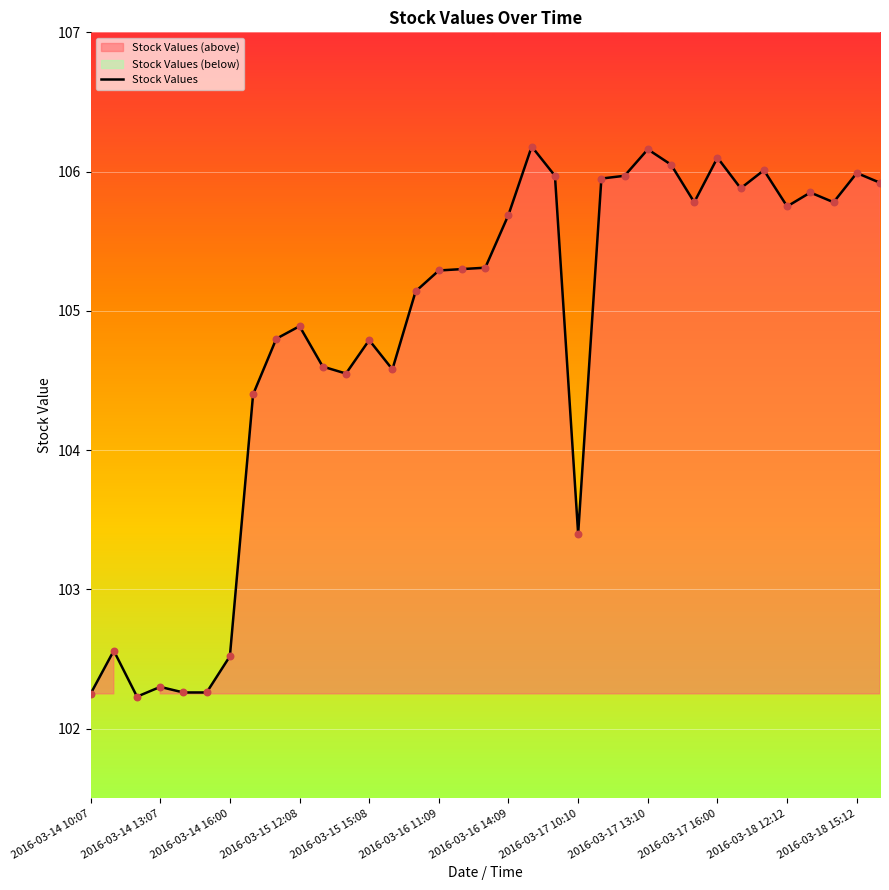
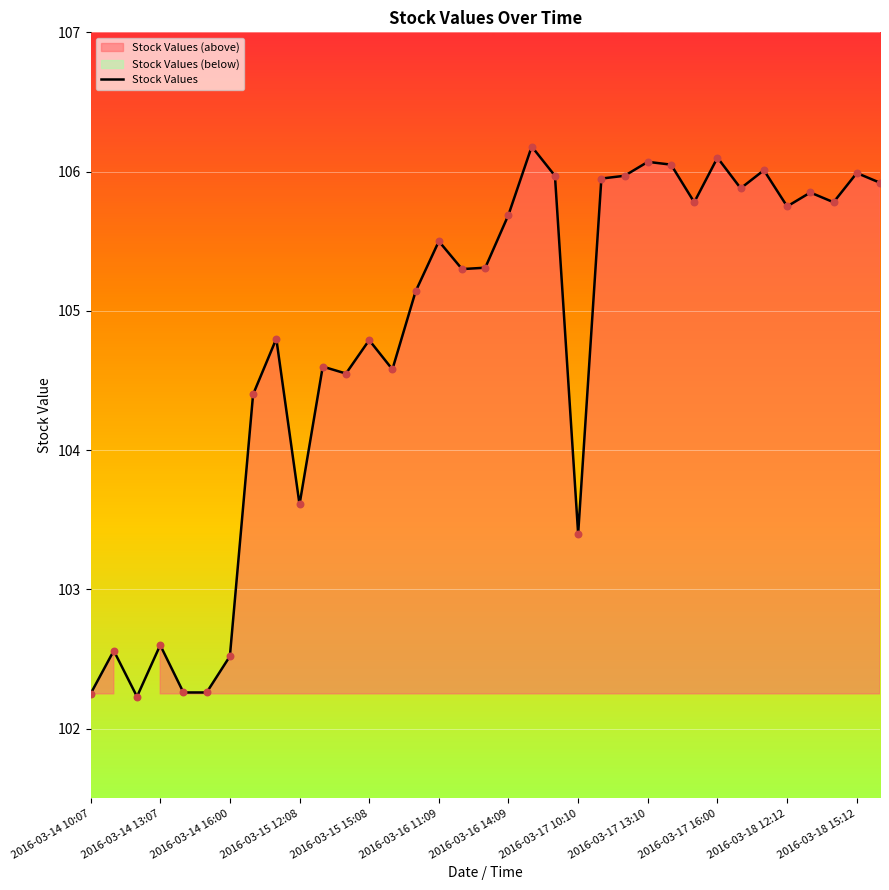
  {
    "2016-03-14 10:07": 102.25,
-   "2016-03-14 13:07": 102.3,
+   "2016-03-14 13:07": 102.6,
    "2016-03-14 16:00": 102.52,
-   "2016-03-15 12:08": 104.89,
+   "2016-03-15 12:08": 103.61,
    "2016-03-15 15:08": 104.79,
-   "2016-03-16 11:09": 105.29,
+   "2016-03-16 11:09": 105.50,
    "2016-03-16 14:09": 105.69,
    "2016-03-17 10:10": 103.40,
-   "2016-03-17 13:10": 106.16,
+   "2016-03-17 13:10": 106.07,
    "2016-03-17 16:00": 106.10,
    "2016-03-18 12:12": 105.75,
    "2016-03-18 15:12": 105.99
  }
